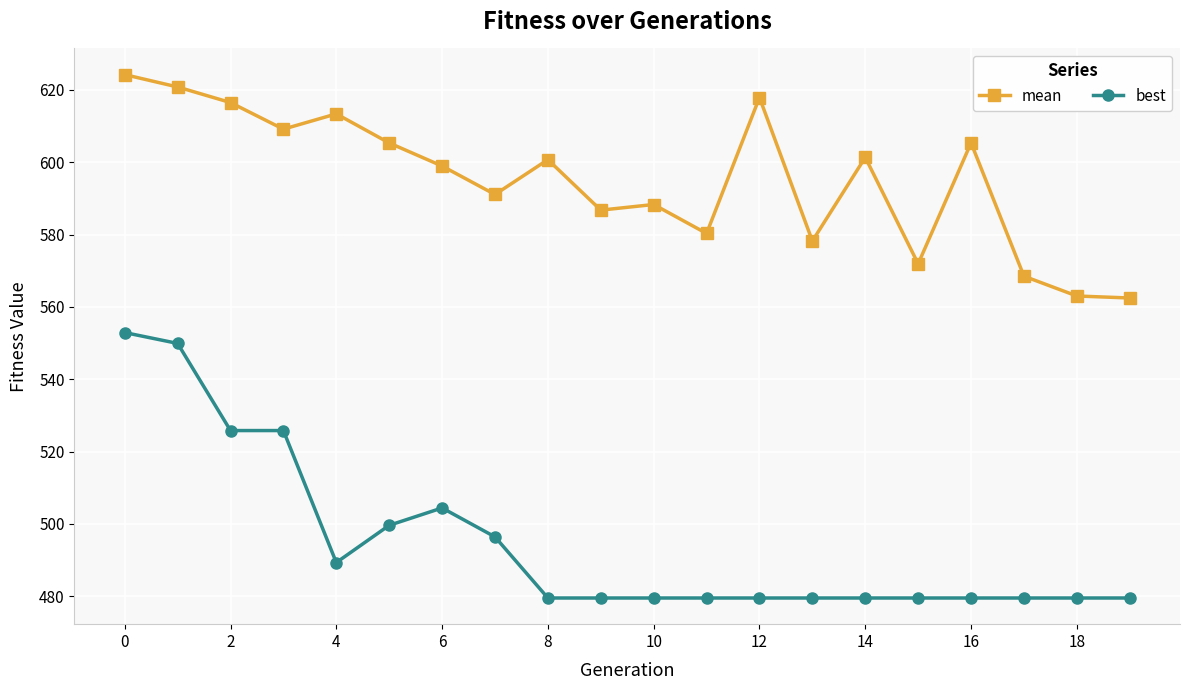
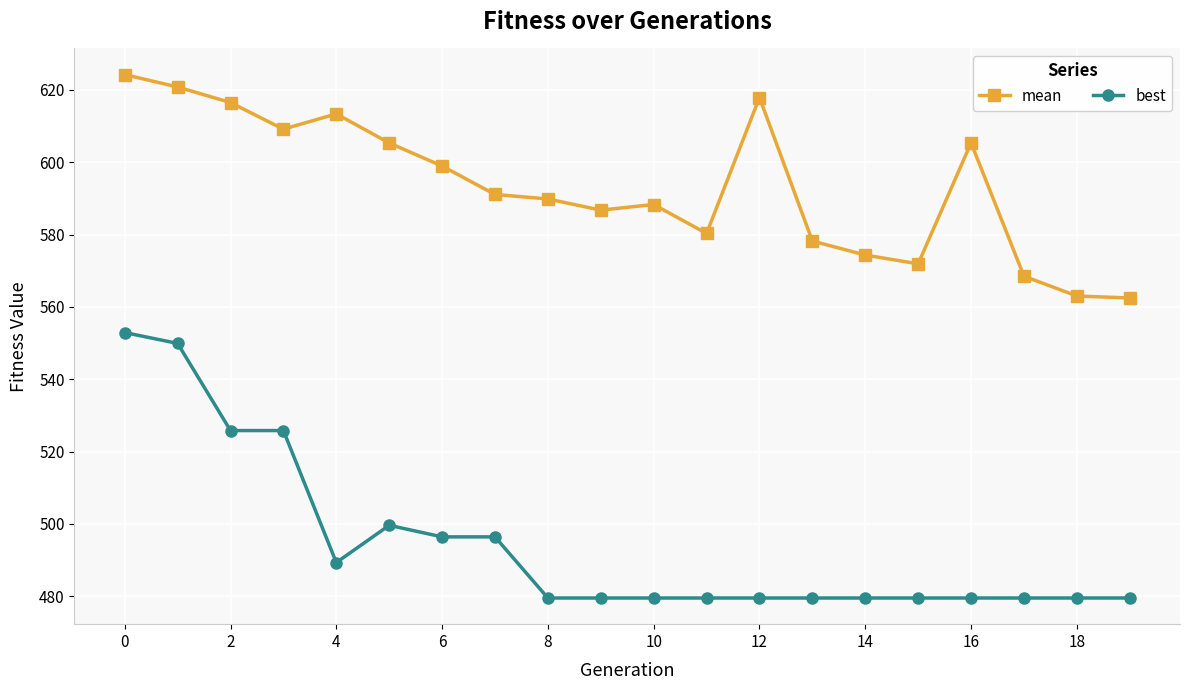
  {
    "mean": {
      "0": 624,
      "2": 617,
      "4": 613,
      "6": 599,
-     "8": 601,
+     "8": 590,
      "10": 588,
      "12": 618,
-     "14": 601,
+     "14": 574,
      "16": 605,
      "18": 563
    },
    "best": {
      "0": 553,
      "2": 526,
      "4": 489,
-     "6": 504,
+     "6": 496,
      "8": 480,
      "10": 480,
      "12": 480,
      "14": 480,
      "16": 480,
      "18": 480
    }
  }
